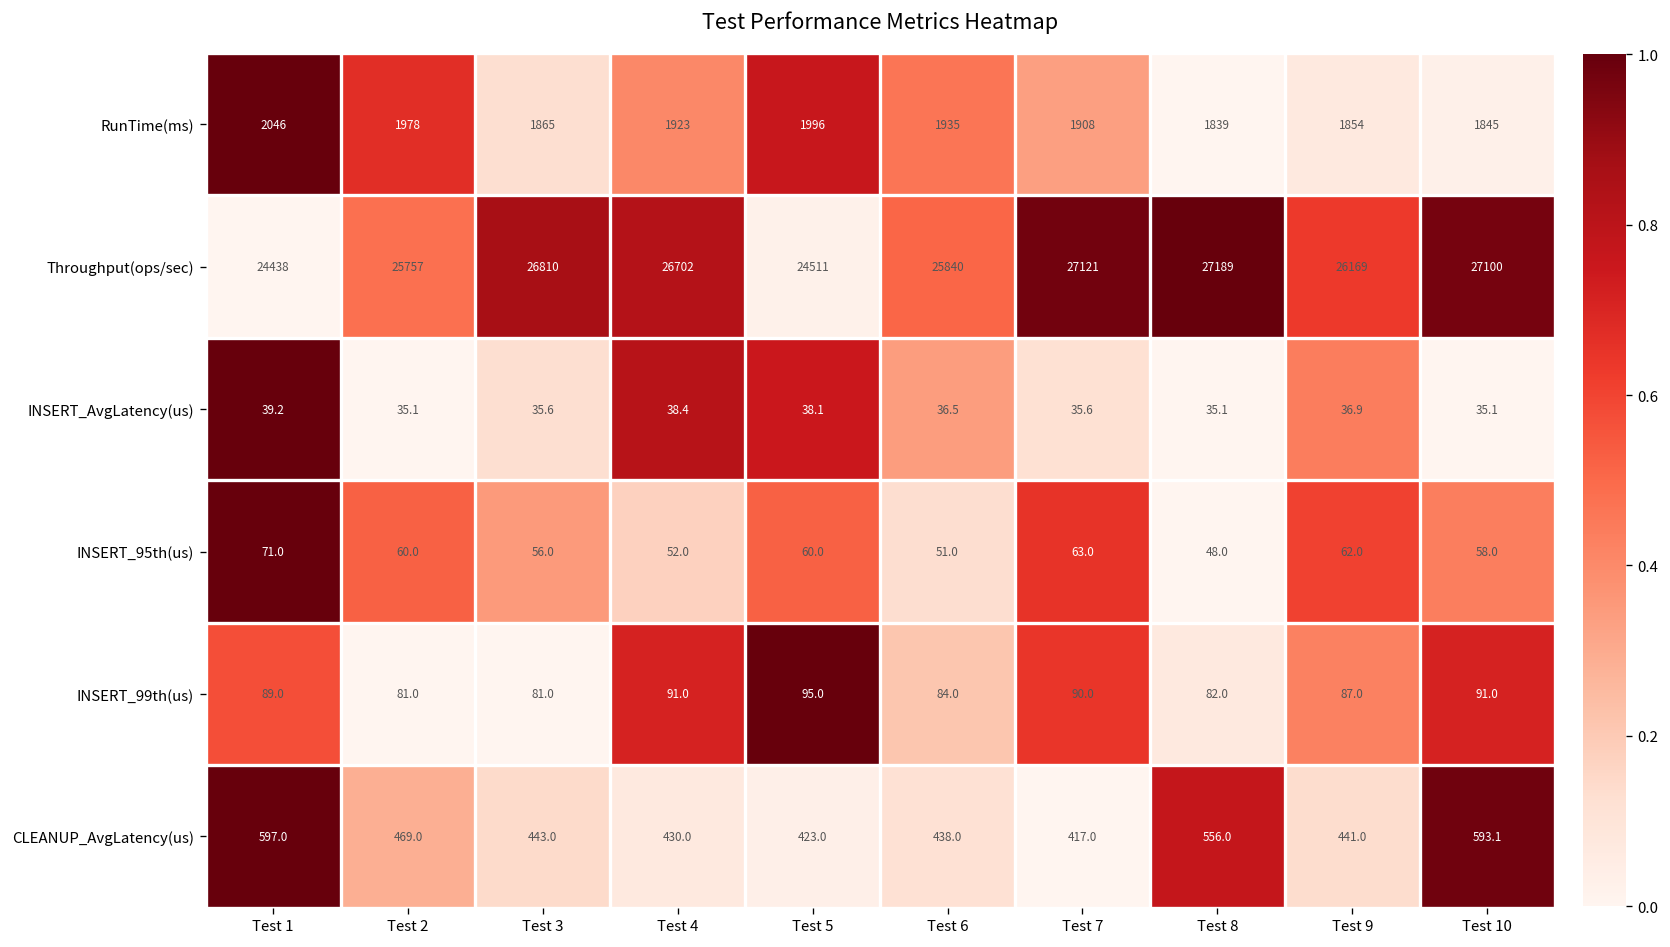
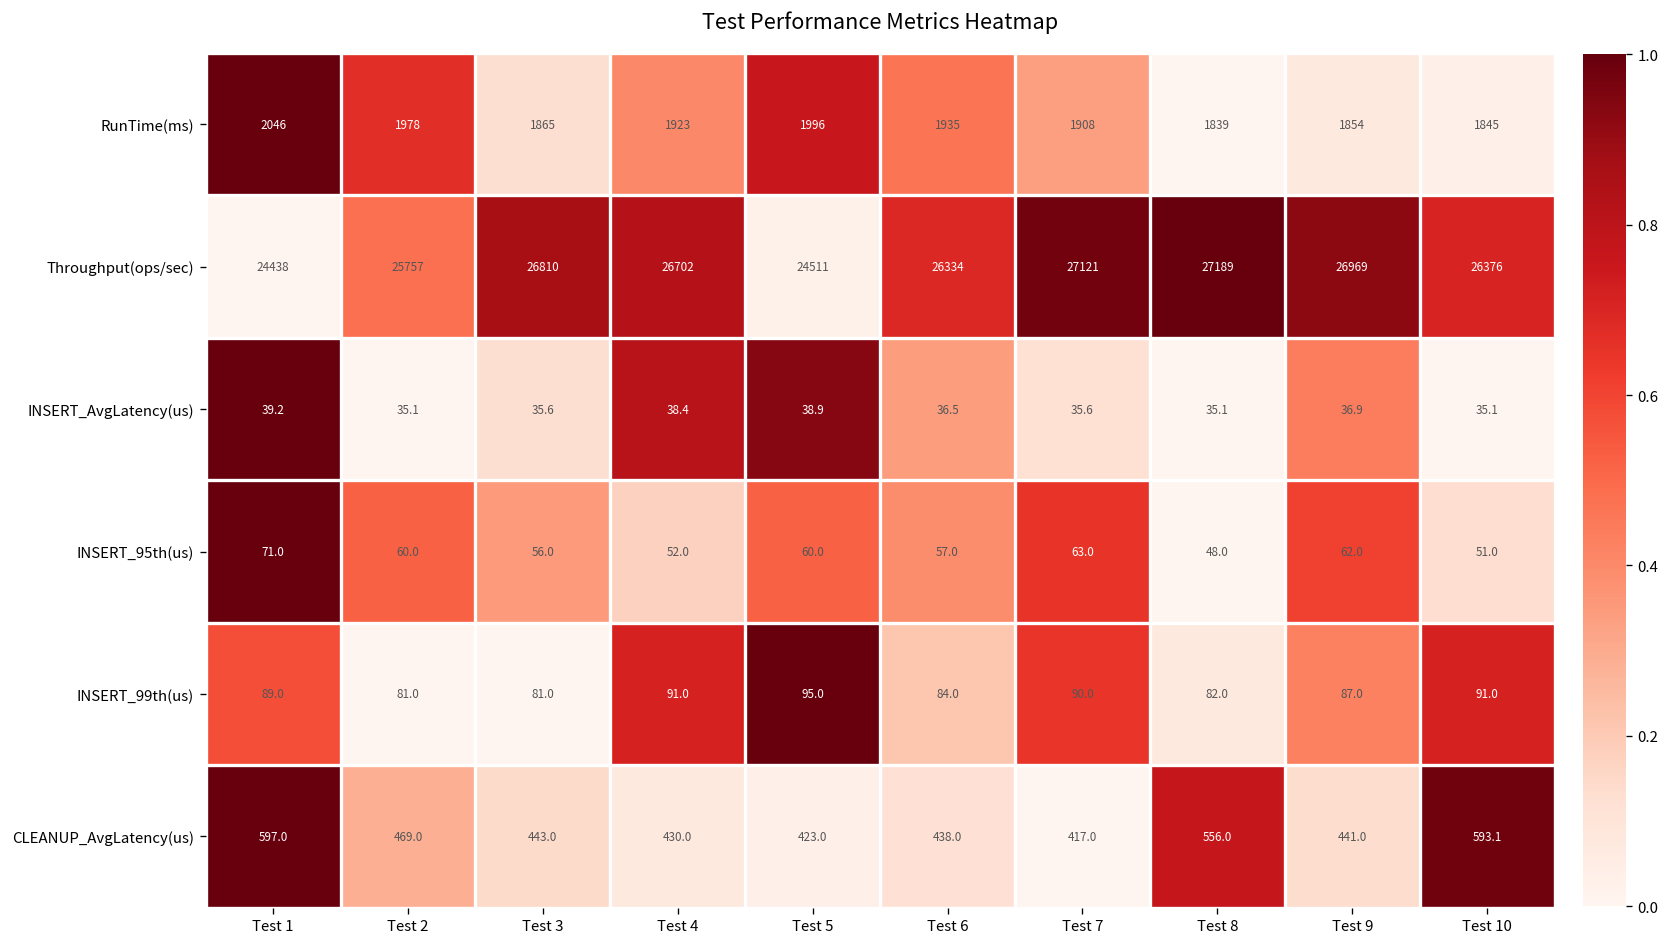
  {
    "RunTime(ms)": {
      "Test 1": 2046,
      "Test 2": 1978,
      "Test 3": 1865,
      "Test 4": 1923,
      "Test 5": 1996,
      "Test 6": 1935,
      "Test 7": 1908,
      "Test 8": 1839,
      "Test 9": 1854,
      "Test 10": 1845
    },
    "Throughput(ops/sec)": {
      "Test 1": 24438,
      "Test 2": 25757,
      "Test 3": 26810,
      "Test 4": 26702,
      "Test 5": 24511,
-     "Test 6": 25840,
+     "Test 6": 26334,
      "Test 7": 27121,
      "Test 8": 27189,
-     "Test 9": 26169,
-     "Test 10": 27100
+     "Test 9": 26969,
+     "Test 10": 26376
    },
    "INSERT_AvgLatency(us)": {
      "Test 1": 39.2,
      "Test 2": 35.1,
      "Test 3": 35.6,
      "Test 4": 38.4,
-     "Test 5": 38.1,
+     "Test 5": 38.9,
      "Test 6": 36.5,
      "Test 7": 35.6,
      "Test 8": 35.1,
      "Test 9": 36.9,
      "Test 10": 35.1
    },
    "INSERT_95th(us)": {
      "Test 1": 71.0,
      "Test 2": 60.0,
      "Test 3": 56.0,
      "Test 4": 52.0,
      "Test 5": 60.0,
-     "Test 6": 51.0,
+     "Test 6": 57.0,
      "Test 7": 63.0,
      "Test 8": 48.0,
      "Test 9": 62.0,
-     "Test 10": 58.0
+     "Test 10": 51.0
    },
    "INSERT_99th(us)": {
      "Test 1": 89.0,
      "Test 2": 81.0,
      "Test 3": 81.0,
      "Test 4": 91.0,
      "Test 5": 95.0,
      "Test 6": 84.0,
      "Test 7": 90.0,
      "Test 8": 82.0,
      "Test 9": 87.0,
      "Test 10": 91.0
    },
    "CLEANUP_AvgLatency(us)": {
      "Test 1": 597.0,
      "Test 2": 469.0,
      "Test 3": 443.0,
      "Test 4": 430.0,
      "Test 5": 423.0,
      "Test 6": 438.0,
      "Test 7": 417.0,
      "Test 8": 556.0,
      "Test 9": 441.0,
      "Test 10": 593.1
    }
  }
